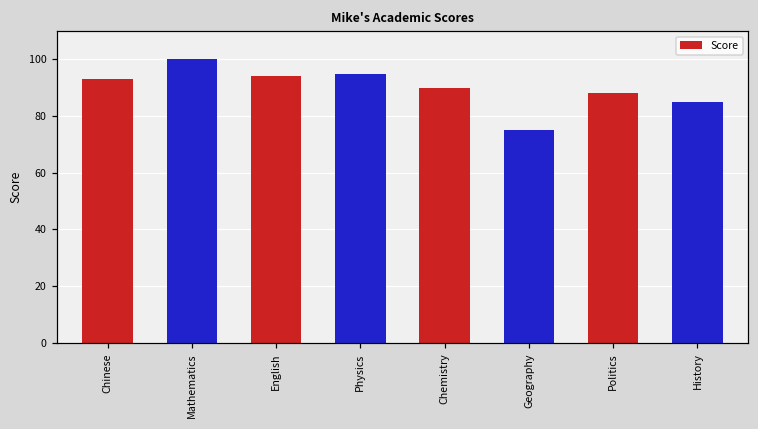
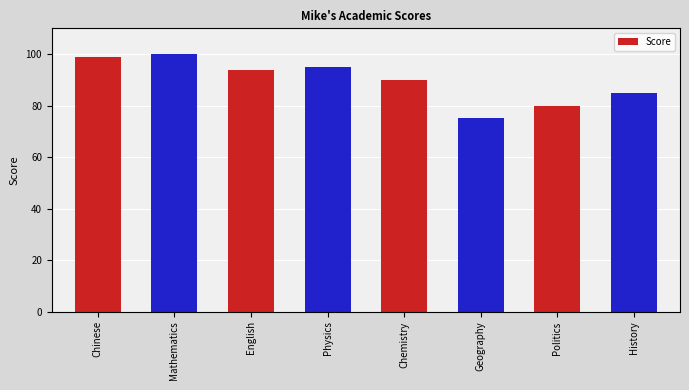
  {
-   "Chinese": 93,
+   "Chinese": 99,
    "Mathematics": 100,
    "English": 94,
    "Physics": 95,
    "Chemistry": 90,
    "Geography": 75,
-   "Politics": 88,
+   "Politics": 80,
    "History": 85
  }
